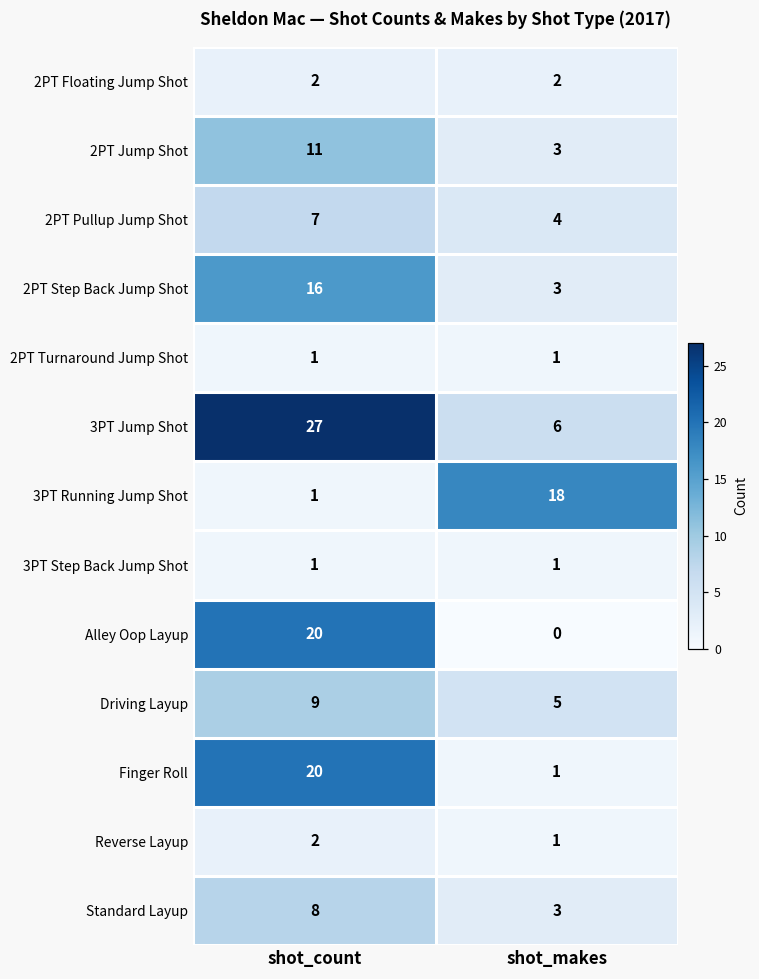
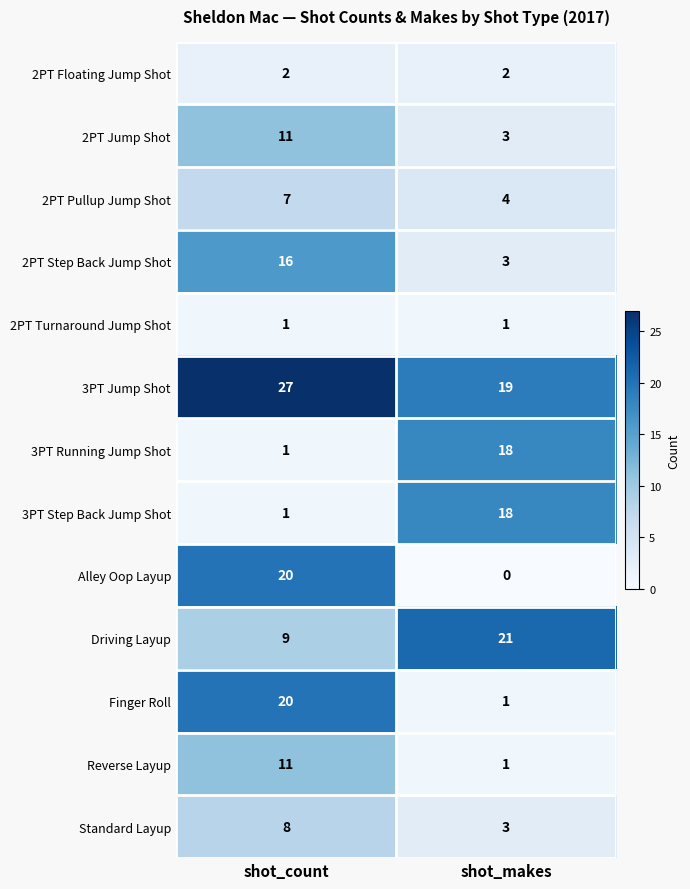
  {
    "2PT Floating Jump Shot": {
      "shot_count": 2,
      "shot_makes": 2
    },
    "2PT Jump Shot": {
      "shot_count": 11,
      "shot_makes": 3
    },
    "2PT Pullup Jump Shot": {
      "shot_count": 7,
      "shot_makes": 4
    },
    "2PT Step Back Jump Shot": {
      "shot_count": 16,
      "shot_makes": 3
    },
    "2PT Turnaround Jump Shot": {
      "shot_count": 1,
      "shot_makes": 1
    },
    "3PT Jump Shot": {
      "shot_count": 27,
-     "shot_makes": 6
+     "shot_makes": 19
    },
    "3PT Running Jump Shot": {
      "shot_count": 1,
      "shot_makes": 18
    },
    "3PT Step Back Jump Shot": {
      "shot_count": 1,
-     "shot_makes": 1
+     "shot_makes": 18
    },
    "Alley Oop Layup": {
      "shot_count": 20,
      "shot_makes": 0
    },
    "Driving Layup": {
      "shot_count": 9,
-     "shot_makes": 5
+     "shot_makes": 21
    },
    "Finger Roll": {
      "shot_count": 20,
      "shot_makes": 1
    },
    "Reverse Layup": {
-     "shot_count": 2,
+     "shot_count": 11,
      "shot_makes": 1
    },
    "Standard Layup": {
      "shot_count": 8,
      "shot_makes": 3
    }
  }
